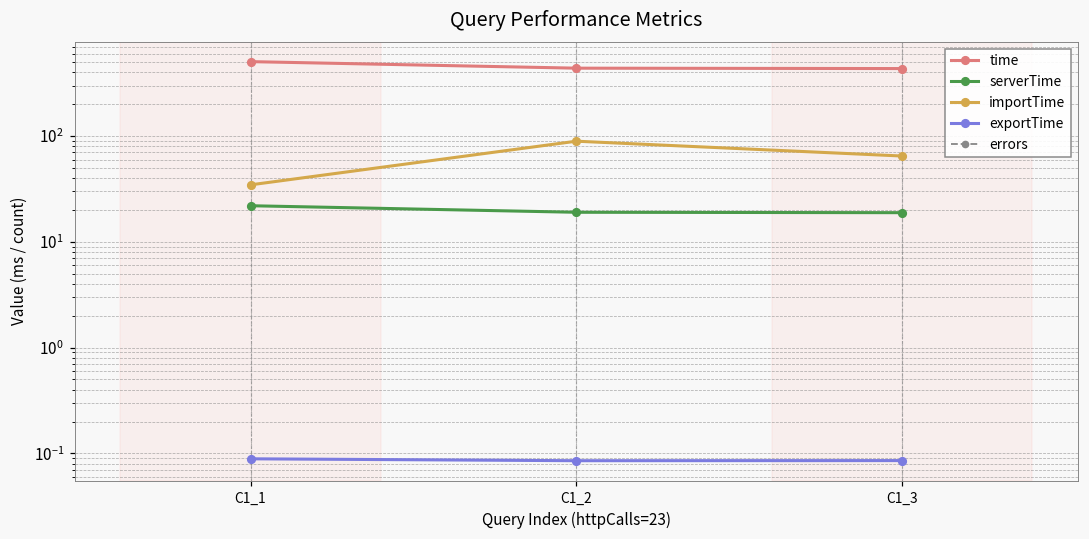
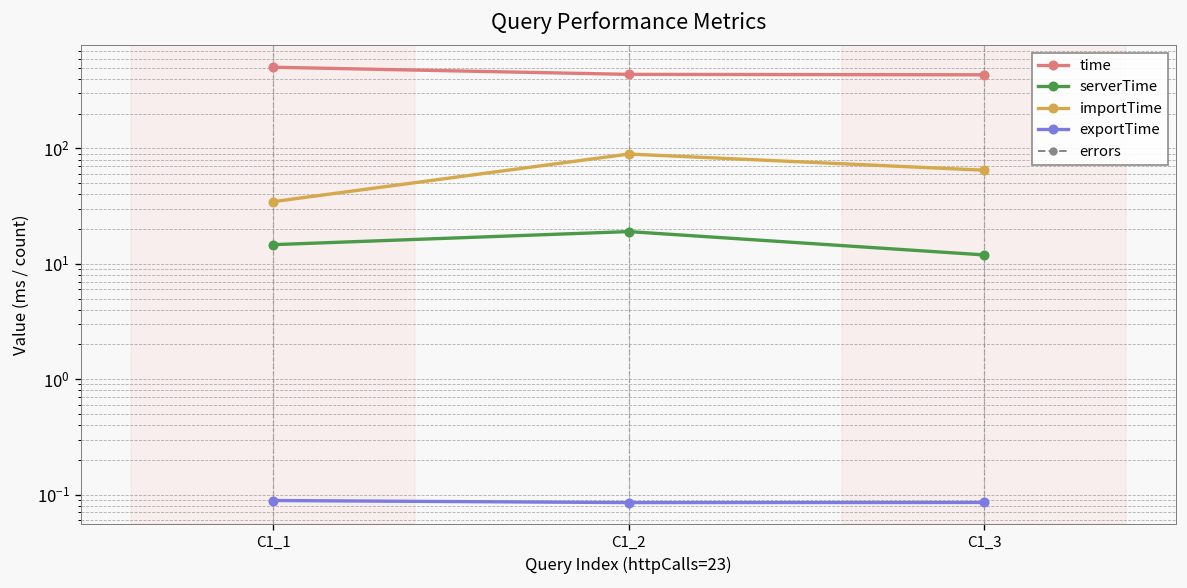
  {
    "time": {
      "C1_1": 500,
      "C1_2": 400,
      "C1_3": 400
    },
    "serverTime": {
-     "C1_1": 22,
+     "C1_1": 15,
      "C1_2": 19,
-     "C1_3": 19
+     "C1_3": 12
    },
    "importTime": {
      "C1_1": 35,
      "C1_2": 90,
      "C1_3": 60
    },
    "exportTime": {
      "C1_1": 0.09,
      "C1_2": 0.09,
      "C1_3": 0.09
    }
  }
